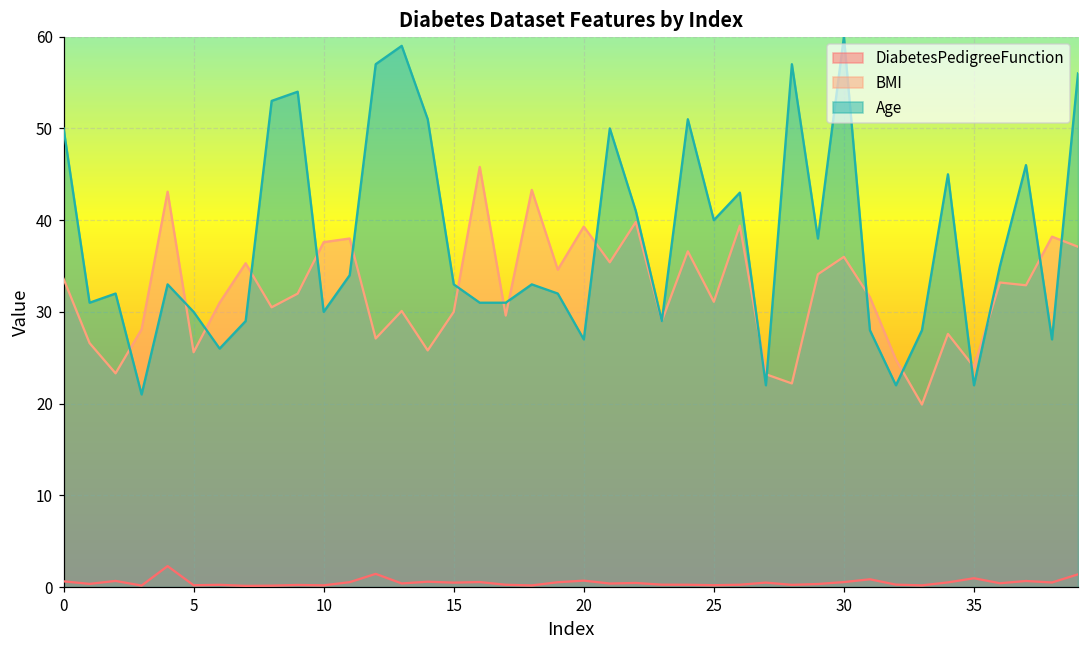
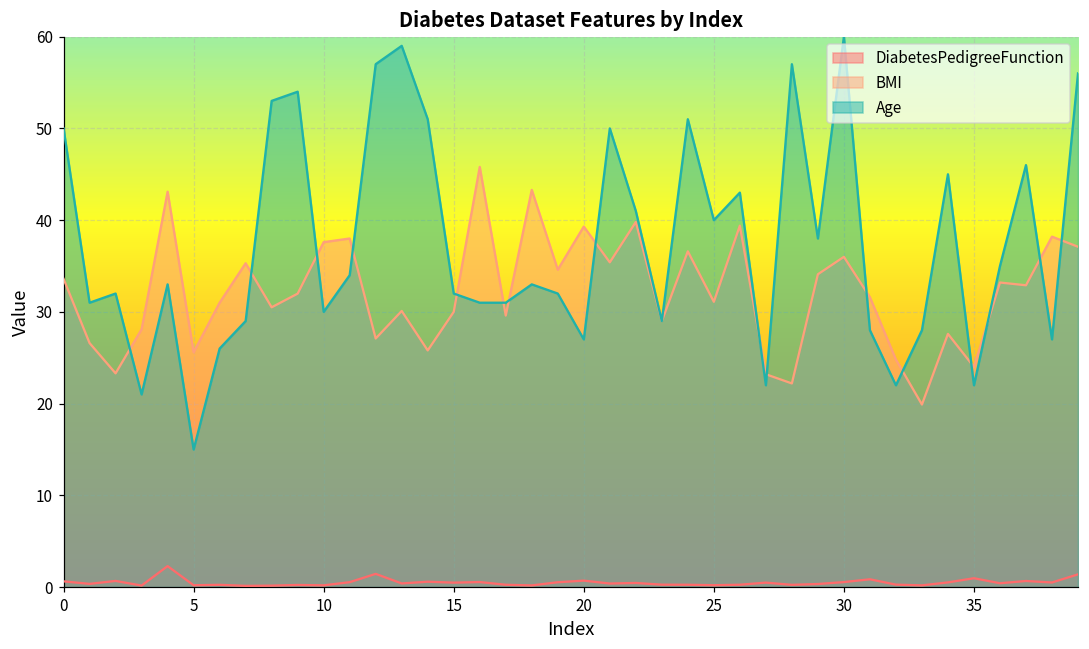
  {
    "Age": {
      "0": 50,
-     "5": 30,
+     "5": 15,
      "10": 30,
-     "15": 33,
+     "15": 32,
      "20": 27,
      "25": 40,
      "30": 60,
      "35": 22
    }
  }
